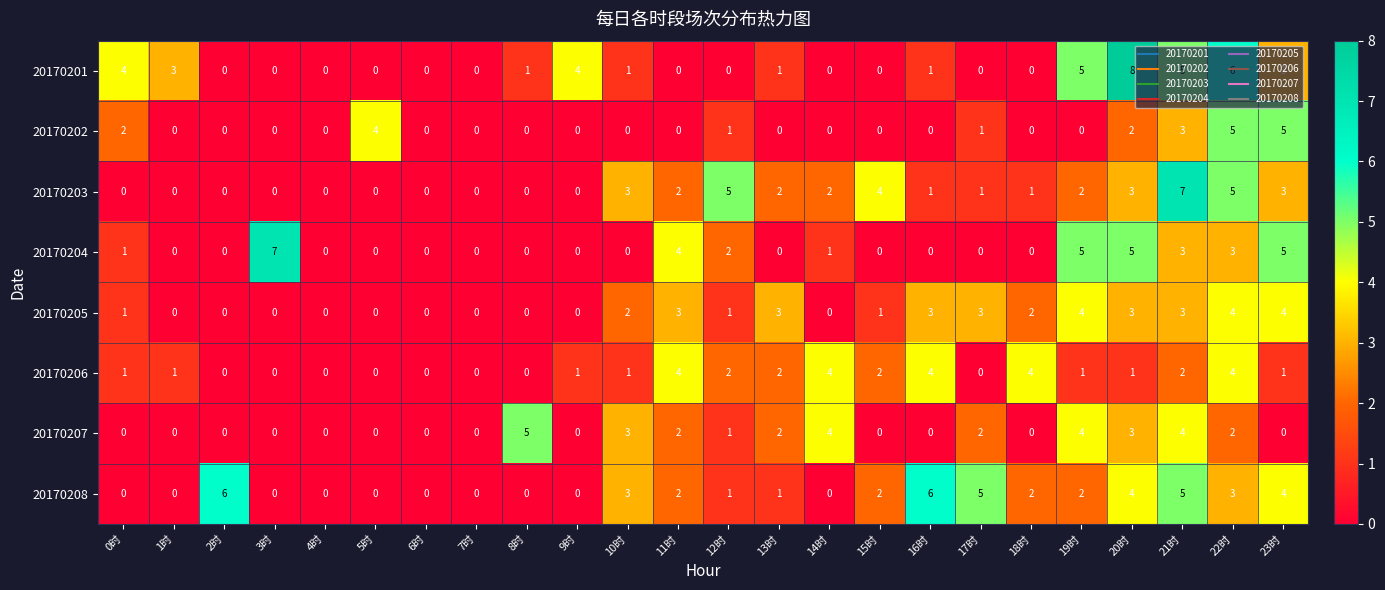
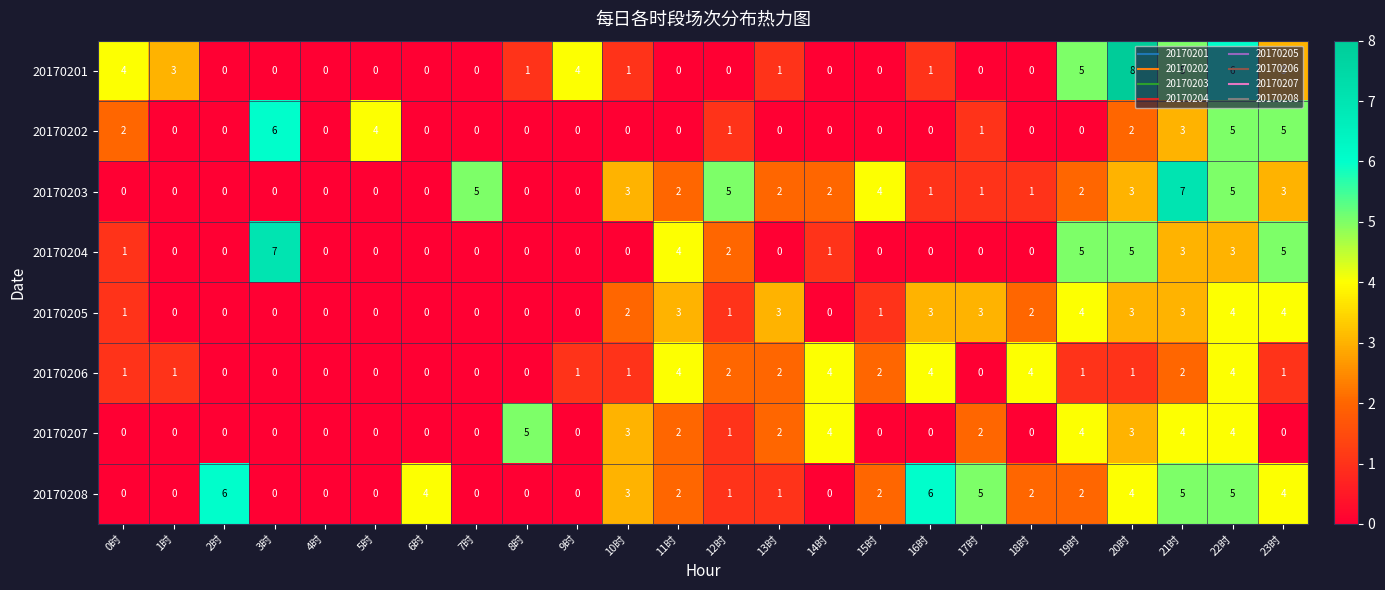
  {
    "20170201": {
      "0时": 4,
      "1时": 3,
      "2时": 0,
      "3时": 0,
      "4时": 0,
      "5时": 0,
      "6时": 0,
      "7时": 0,
      "8时": 1,
      "9时": 4,
      "10时": 1,
      "11时": 0,
      "12时": 0,
      "13时": 1,
      "14时": 0,
      "15时": 0,
      "16时": 1,
      "17时": 0,
      "18时": 0,
      "19时": 5
    },
    "20170202": {
      "0时": 2,
      "1时": 0,
      "2时": 0,
-     "3时": 0,
+     "3时": 6,
      "4时": 0,
      "5时": 4,
      "6时": 0,
      "7时": 0,
      "8时": 0,
      "9时": 0,
      "10时": 0,
      "11时": 0,
      "12时": 1,
      "13时": 0,
      "14时": 0,
      "15时": 0,
      "16时": 0,
      "17时": 1,
      "18时": 0,
      "19时": 0,
      "20时": 2,
      "21时": 3,
      "22时": 5,
      "23时": 5
    },
    "20170203": {
      "0时": 0,
      "1时": 0,
      "2时": 0,
      "3时": 0,
      "4时": 0,
      "5时": 0,
      "6时": 0,
-     "7时": 0,
+     "7时": 5,
      "8时": 0,
      "9时": 0,
      "10时": 3,
      "11时": 2,
      "12时": 5,
      "13时": 2,
      "14时": 2,
      "15时": 4,
      "16时": 1,
      "17时": 1,
      "18时": 1,
      "19时": 2,
      "20时": 3,
      "21时": 7,
      "22时": 5,
      "23时": 3
    },
    "20170204": {
      "0时": 1,
      "1时": 0,
      "2时": 0,
      "3时": 7,
      "4时": 0,
      "5时": 0,
      "6时": 0,
      "7时": 0,
      "8时": 0,
      "9时": 0,
      "10时": 0,
      "11时": 4,
      "12时": 2,
      "13时": 0,
      "14时": 1,
      "15时": 0,
      "16时": 0,
      "17时": 0,
      "18时": 0,
      "19时": 5,
      "20时": 5,
      "21时": 3,
      "22时": 3,
      "23时": 5
    },
    "20170205": {
      "0时": 1,
      "1时": 0,
      "2时": 0,
      "3时": 0,
      "4时": 0,
      "5时": 0,
      "6时": 0,
      "7时": 0,
      "8时": 0,
      "9时": 0,
      "10时": 2,
      "11时": 3,
      "12时": 1,
      "13时": 3,
      "14时": 0,
      "15时": 1,
      "16时": 3,
      "17时": 3,
      "18时": 2,
      "19时": 4,
      "20时": 3,
      "21时": 3,
      "22时": 4,
      "23时": 4
    },
    "20170206": {
      "0时": 1,
      "1时": 1,
      "2时": 0,
      "3时": 0,
      "4时": 0,
      "5时": 0,
      "6时": 0,
      "7时": 0,
      "8时": 0,
      "9时": 1,
      "10时": 1,
      "11时": 4,
      "12时": 2,
      "13时": 2,
      "14时": 4,
      "15时": 2,
      "16时": 4,
      "17时": 0,
      "18时": 4,
      "19时": 1,
      "20时": 1,
      "21时": 2,
      "22时": 4,
      "23时": 1
    },
    "20170207": {
      "0时": 0,
      "1时": 0,
      "2时": 0,
      "3时": 0,
      "4时": 0,
      "5时": 0,
      "6时": 0,
      "7时": 0,
      "8时": 5,
      "9时": 0,
      "10时": 3,
      "11时": 2,
      "12时": 1,
      "13时": 2,
      "14时": 4,
      "15时": 0,
      "16时": 0,
      "17时": 2,
      "18时": 0,
      "19时": 4,
      "20时": 3,
      "21时": 4,
-     "22时": 2,
+     "22时": 4,
      "23时": 0
    },
    "20170208": {
      "0时": 0,
      "1时": 0,
      "2时": 6,
      "3时": 0,
      "4时": 0,
      "5时": 0,
-     "6时": 0,
+     "6时": 4,
      "7时": 0,
      "8时": 0,
      "9时": 0,
      "10时": 3,
      "11时": 2,
      "12时": 1,
      "13时": 1,
      "14时": 0,
      "15时": 2,
      "16时": 6,
      "17时": 5,
      "18时": 2,
      "19时": 2,
      "20时": 4,
      "21时": 5,
-     "22时": 3,
+     "22时": 5,
      "23时": 4
    }
  }
